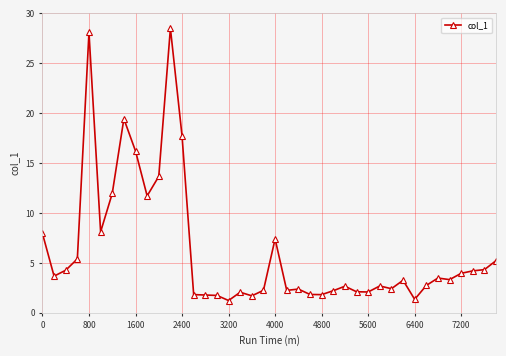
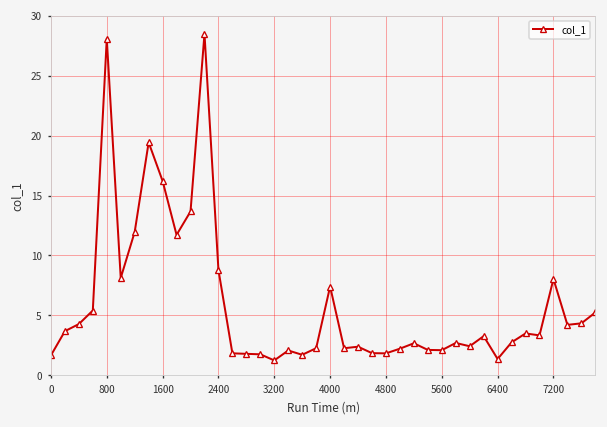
  {
-   "0": 8,
+   "0": 2,
    "800": 28,
    "1600": 16,
-   "2400": 18,
+   "2400": 9,
    "3200": 1,
    "4000": 7,
    "4800": 2,
    "5600": 2,
    "6400": 1,
-   "7200": 4
+   "7200": 8
  }
